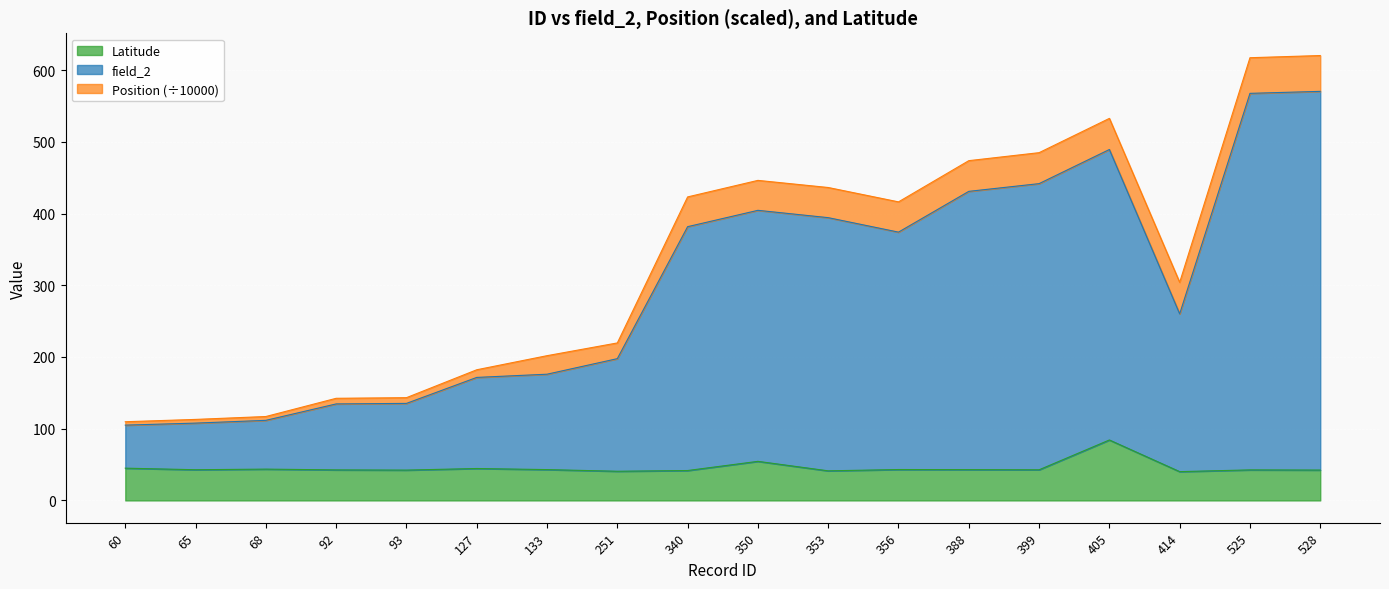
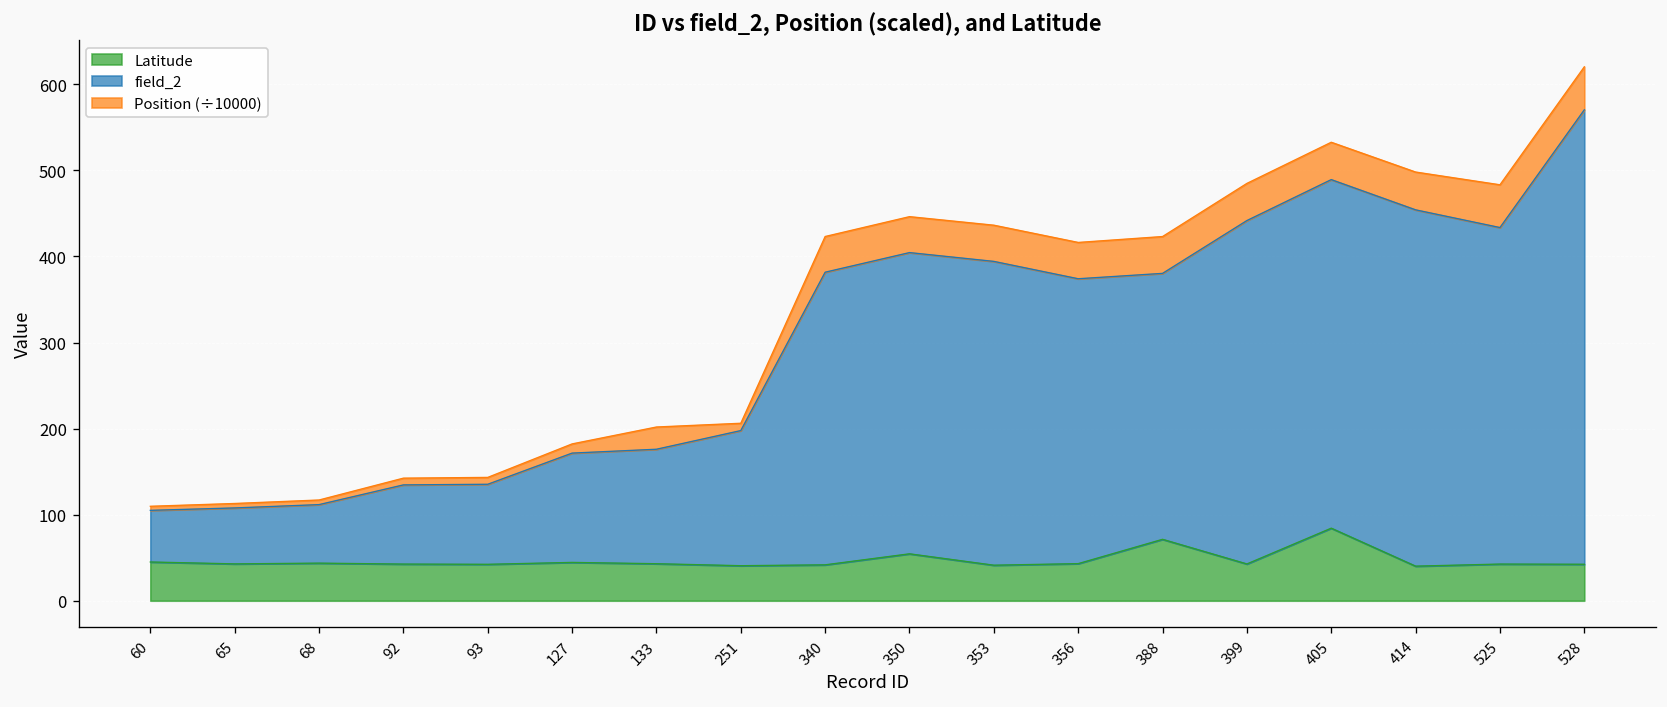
  {
    "Latitude": {
      "60": 50,
      "65": 40,
      "68": 40,
      "92": 40,
      "93": 40,
      "127": 40,
      "133": 40,
      "251": 40,
      "340": 40,
      "350": 50,
      "353": 40,
      "356": 40,
-     "388": 40,
+     "388": 70,
      "399": 40,
      "405": 80,
      "414": 40,
      "525": 40,
      "528": 40
    },
    "field_2": {
      "60": 60,
      "65": 70,
      "68": 70,
      "92": 90,
      "93": 90,
      "127": 130,
      "133": 130,
      "251": 160,
      "340": 340,
      "350": 350,
      "353": 350,
      "356": 330,
-     "388": 390,
+     "388": 310,
      "399": 400,
      "405": 410,
-     "414": 220,
-     "525": 530,
+     "414": 410,
+     "525": 390,
      "528": 530
    },
    "Position (÷10000)": {
      "60": 0,
      "65": 10,
      "68": 10,
      "92": 10,
      "93": 10,
      "127": 10,
      "133": 30,
-     "251": 20,
+     "251": 10,
      "340": 40,
      "350": 40,
      "353": 40,
      "356": 40,
      "388": 40,
      "399": 40,
      "405": 40,
      "414": 40,
      "525": 50,
      "528": 50
    }
  }
